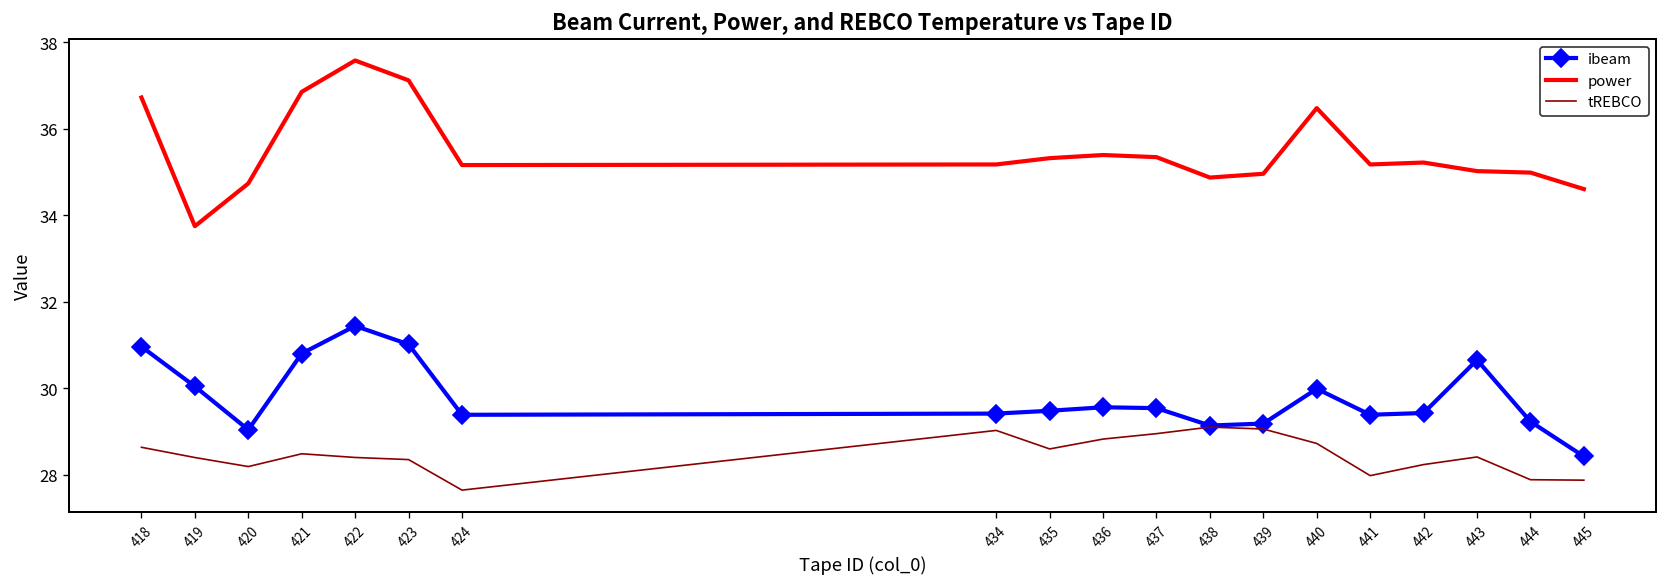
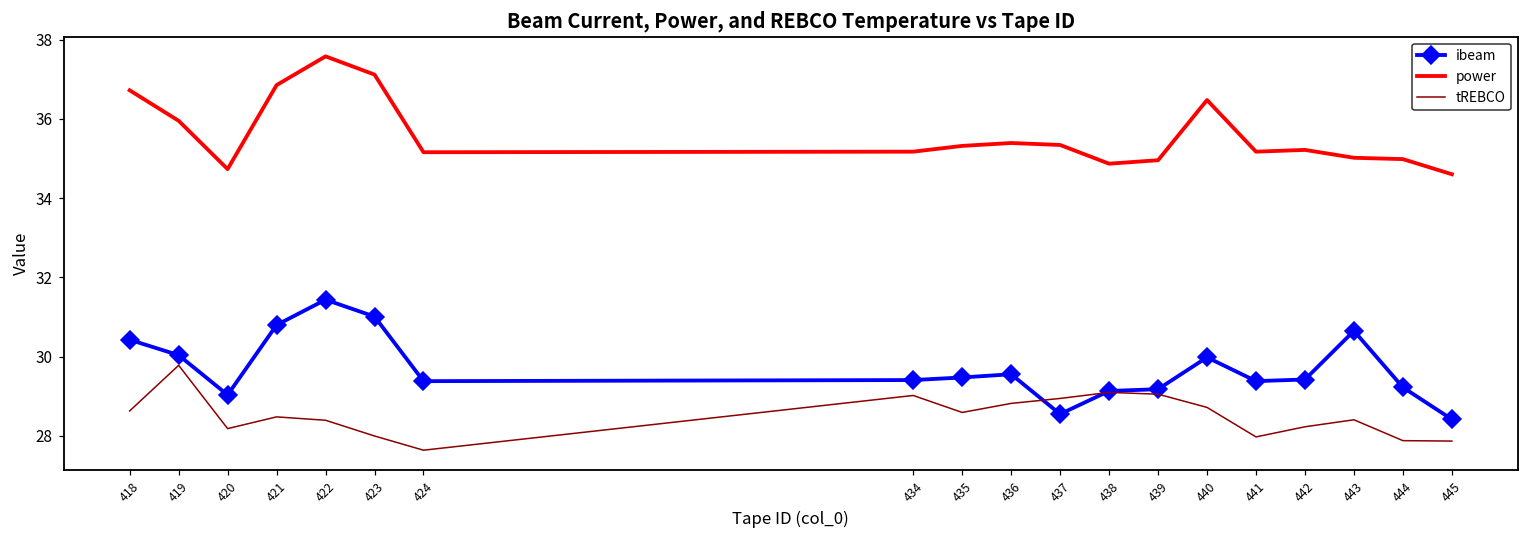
  {
    "ibeam": {
-     "418": 31.0,
+     "418": 30.4,
      "419": 30.0,
      "420": 29.0,
      "421": 30.8,
      "422": 31.4,
      "423": 31.0,
      "424": 29.4,
      "434": 29.4,
      "435": 29.5,
      "436": 29.6,
-     "437": 29.5,
+     "437": 28.6,
      "439": 29.2,
      "440": 30.0,
      "441": 29.4,
      "442": 29.4,
      "443": 30.7,
      "444": 29.2,
      "445": 28.4
    },
    "power": {
      "418": 36.7,
-     "419": 33.7,
+     "419": 36.0,
      "420": 34.7,
      "421": 36.9,
      "422": 37.6,
      "423": 37.1,
      "424": 35.2,
      "434": 35.2,
      "435": 35.3,
      "436": 35.4,
      "437": 35.3,
      "438": 34.9,
      "439": 35.0,
      "440": 36.5,
      "441": 35.2,
      "442": 35.2,
      "443": 35.0,
      "444": 35.0,
      "445": 34.6
    },
    "tREBCO": {
      "418": 28.6,
-     "419": 28.4,
+     "419": 29.8,
      "420": 28.2,
      "421": 28.5,
      "422": 28.4,
-     "423": 28.3,
+     "423": 28.0,
      "424": 27.6,
      "434": 29.0,
      "435": 28.6,
      "436": 28.8,
      "437": 28.9,
      "439": 29.1,
      "440": 28.7,
      "441": 28.0,
      "442": 28.2,
      "443": 28.4,
      "444": 27.9,
      "445": 27.9
    }
  }
